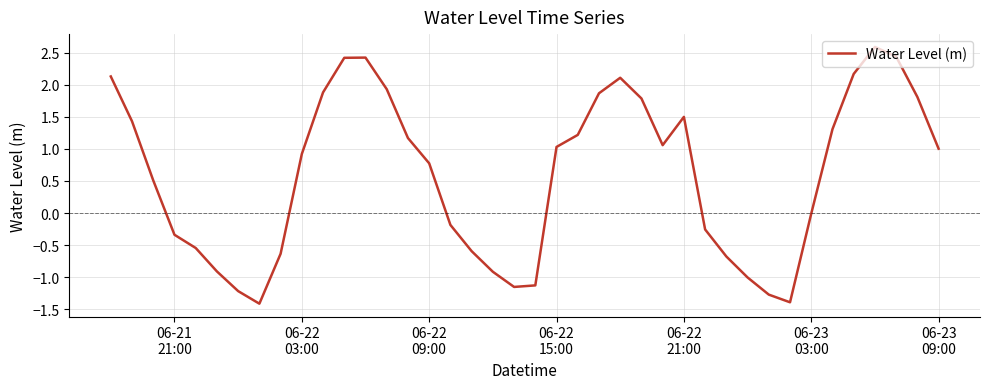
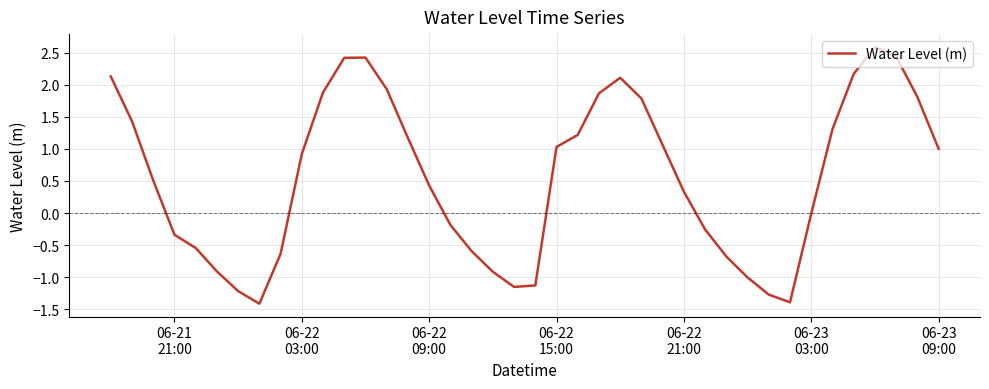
  {
    "06-21 21:00": -0.3,
    "06-22 03:00": 0.9,
-   "06-22 09:00": 0.8,
+   "06-22 09:00": 0.4,
    "06-22 15:00": 1.0,
-   "06-22 21:00": 1.5,
+   "06-22 21:00": 0.3,
    "06-23 03:00": 0.0,
    "06-23 09:00": 1.0
  }
